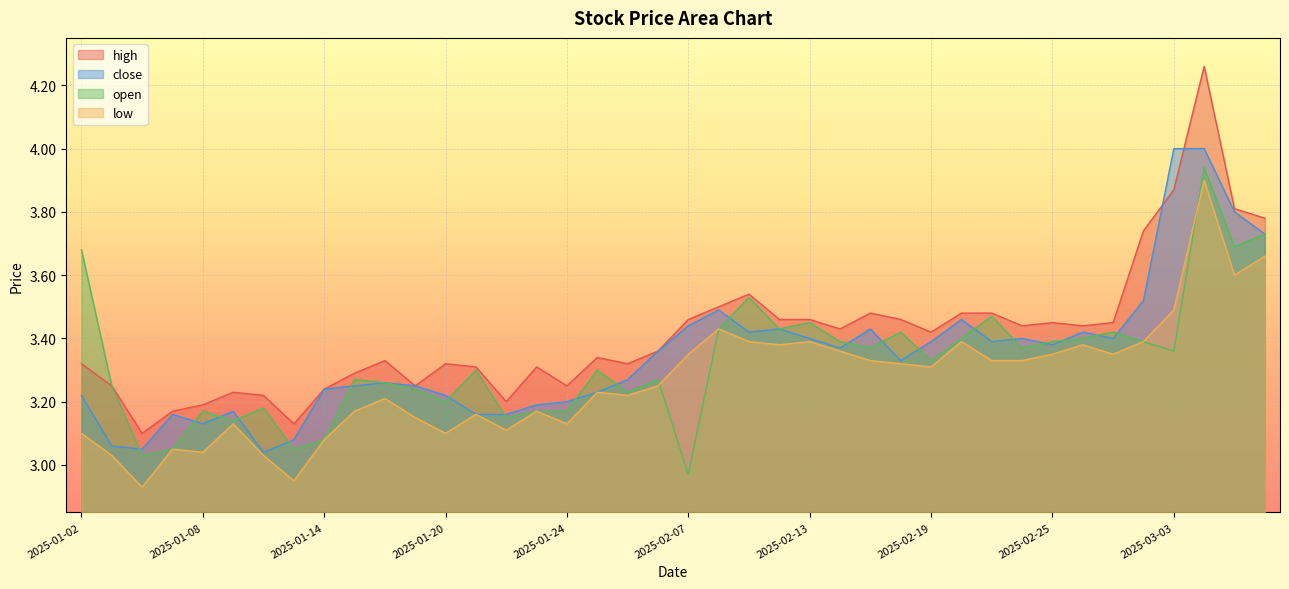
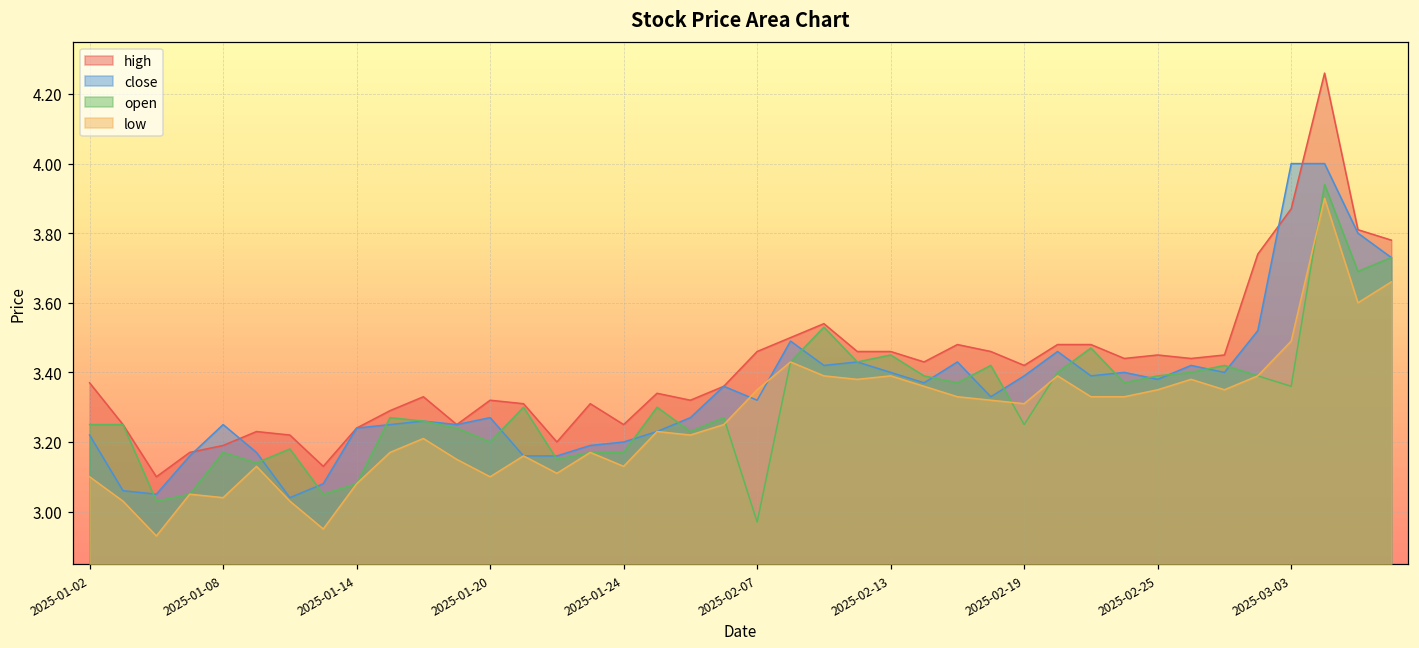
  {
    "high": {
-     "2025-01-02": 3.32,
+     "2025-01-02": 3.37,
      "2025-01-08": 3.19,
      "2025-01-20": 3.32,
      "2025-01-24": 3.25,
      "2025-02-07": 3.46,
      "2025-02-13": 3.46,
      "2025-02-19": 3.42,
      "2025-02-25": 3.45,
      "2025-03-03": 3.87
    },
    "close": {
      "2025-01-02": 3.22,
-     "2025-01-08": 3.13,
-     "2025-01-20": 3.22,
+     "2025-01-08": 3.25,
+     "2025-01-20": 3.27,
      "2025-01-24": 3.20,
-     "2025-02-07": 3.44,
+     "2025-02-07": 3.32,
      "2025-02-13": 3.40,
      "2025-02-19": 3.39,
      "2025-02-25": 3.38,
      "2025-03-03": 4.00
    },
    "open": {
-     "2025-01-02": 3.68,
+     "2025-01-02": 3.25,
      "2025-01-08": 3.17,
      "2025-01-20": 3.20,
      "2025-01-24": 3.17,
      "2025-02-07": 2.97,
      "2025-02-13": 3.45,
-     "2025-02-19": 3.33,
+     "2025-02-19": 3.25,
      "2025-02-25": 3.39,
      "2025-03-03": 3.36
    },
    "low": {
      "2025-01-02": 3.10,
      "2025-01-08": 3.04,
      "2025-01-20": 3.10,
      "2025-01-24": 3.13,
      "2025-02-07": 3.35,
      "2025-02-13": 3.39,
      "2025-02-19": 3.31,
      "2025-02-25": 3.35,
      "2025-03-03": 3.49
    }
  }
